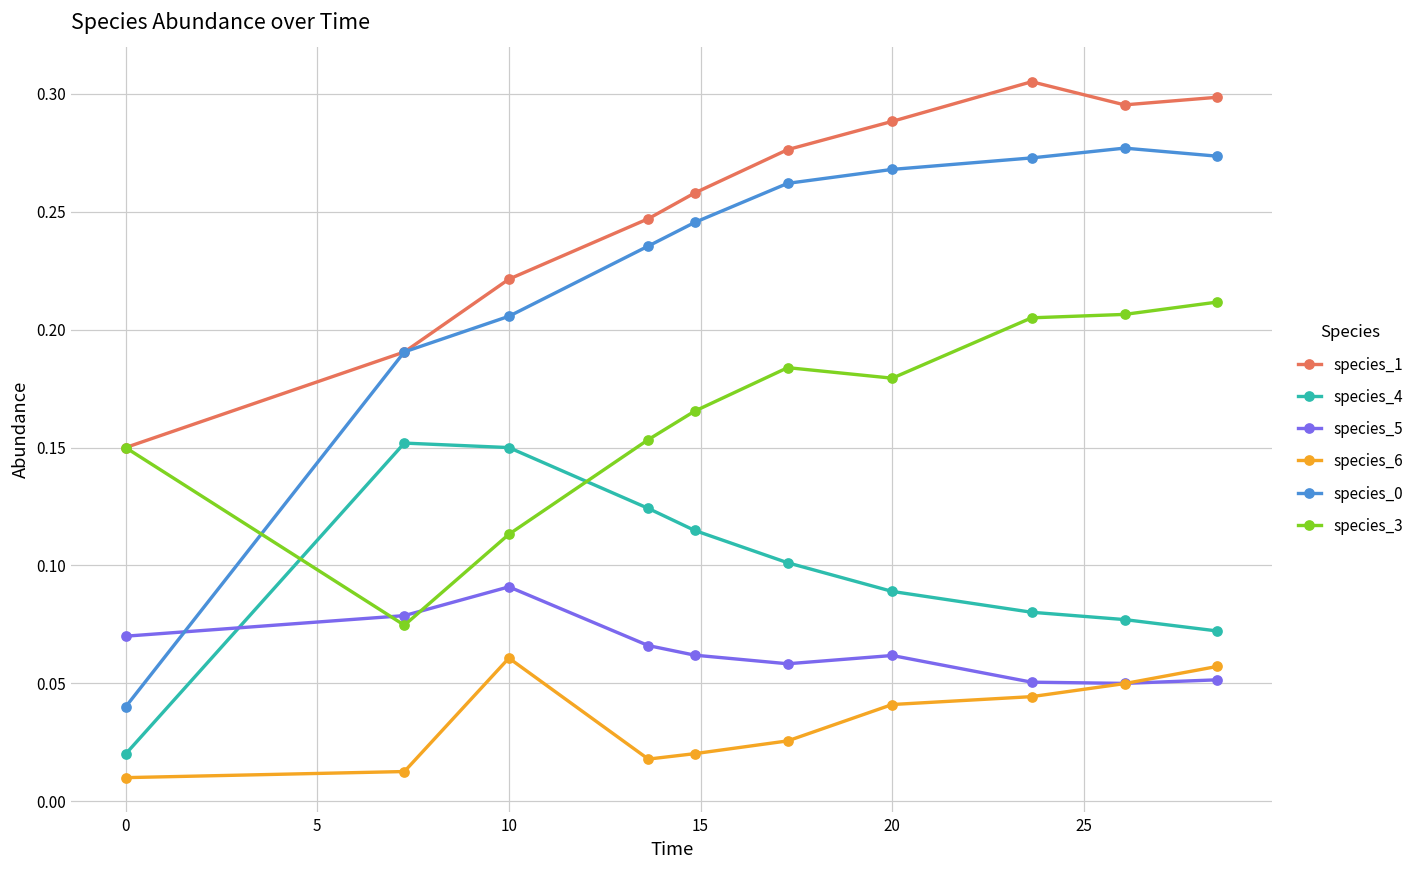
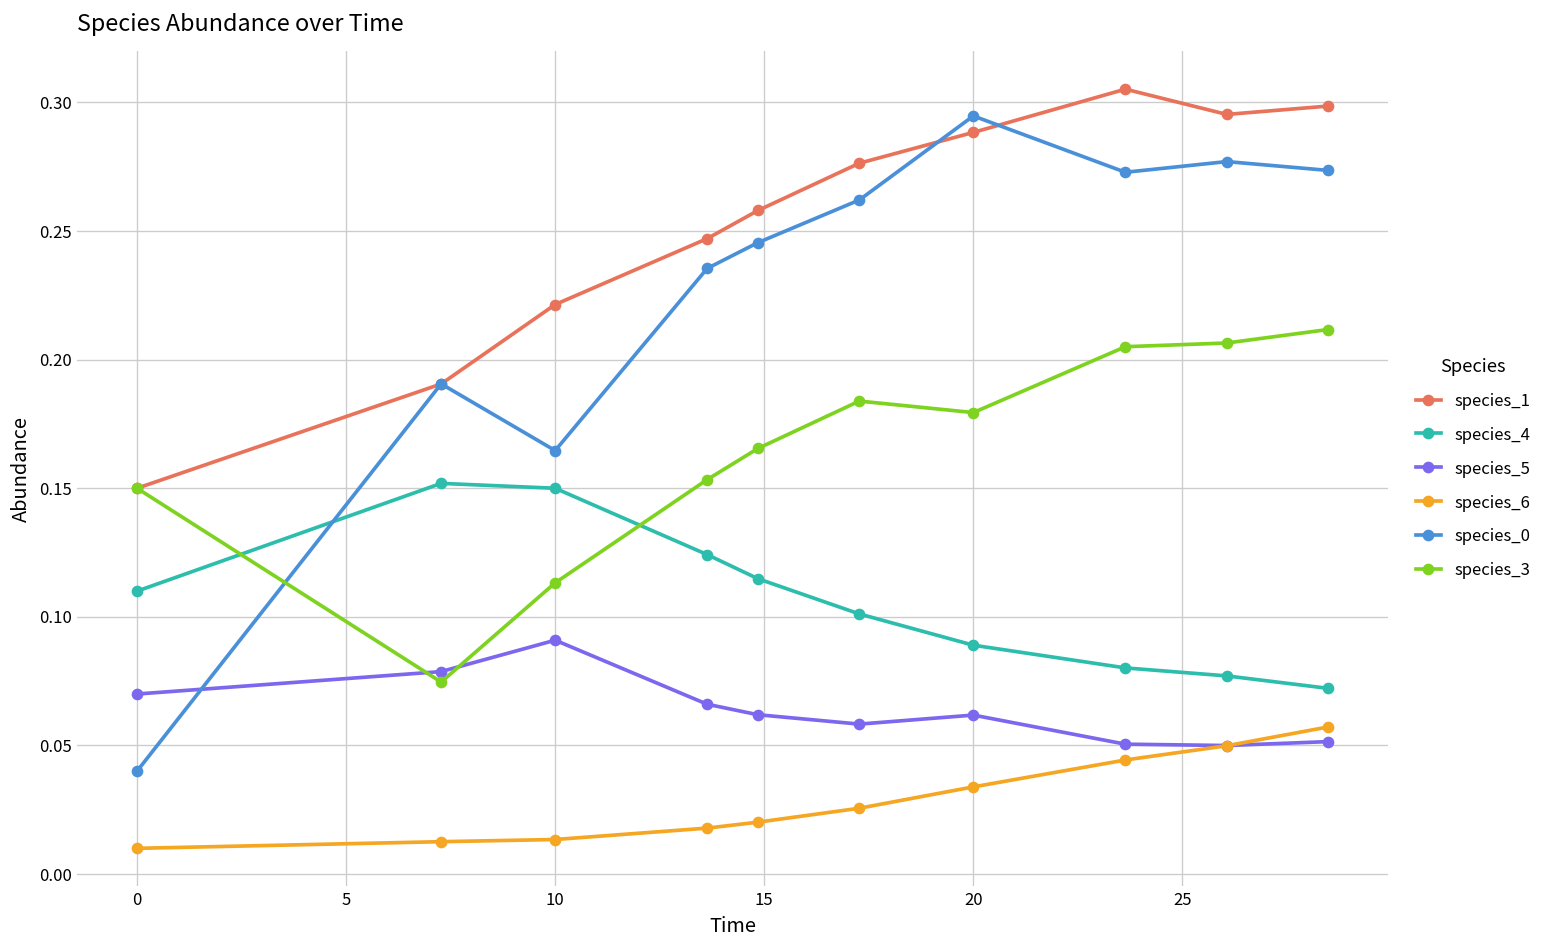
  {
    "species_1": {
      "10": 0.221,
      "20": 0.288
    },
    "species_4": {
-     "0": 0.02,
+     "0": 0.11,
      "10": 0.15,
      "20": 0.09
    },
    "species_5": {
      "0": 0.070,
      "10": 0.091,
      "20": 0.062
    },
    "species_6": {
      "0": 0.010,
-     "10": 0.061,
-     "20": 0.041
+     "10": 0.013,
+     "20": 0.034
    },
    "species_0": {
      "0": 0.040,
-     "10": 0.206,
-     "20": 0.268
+     "10": 0.165,
+     "20": 0.295
    },
    "species_3": {
      "10": 0.113,
      "20": 0.179
    }
  }
